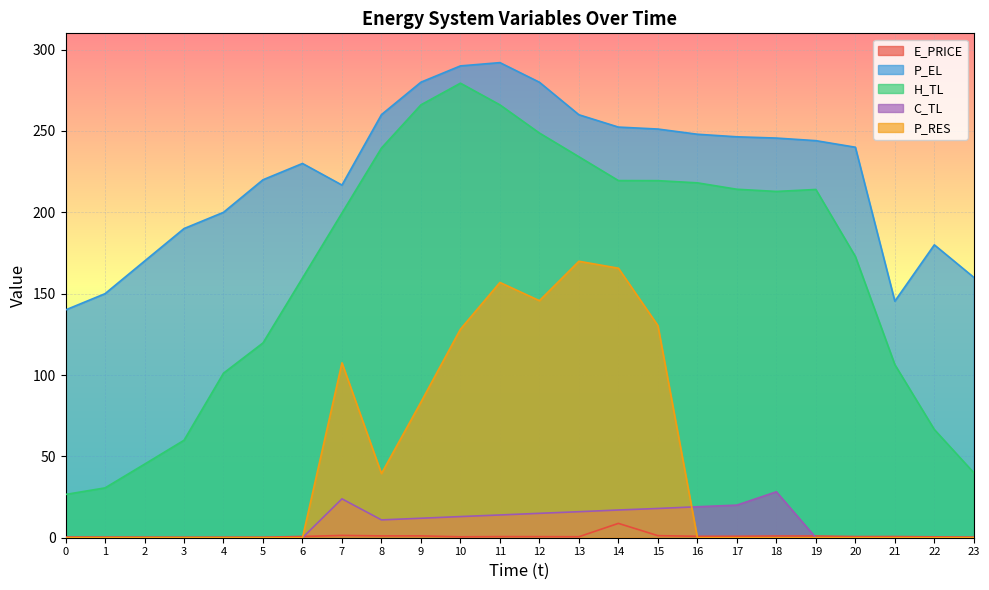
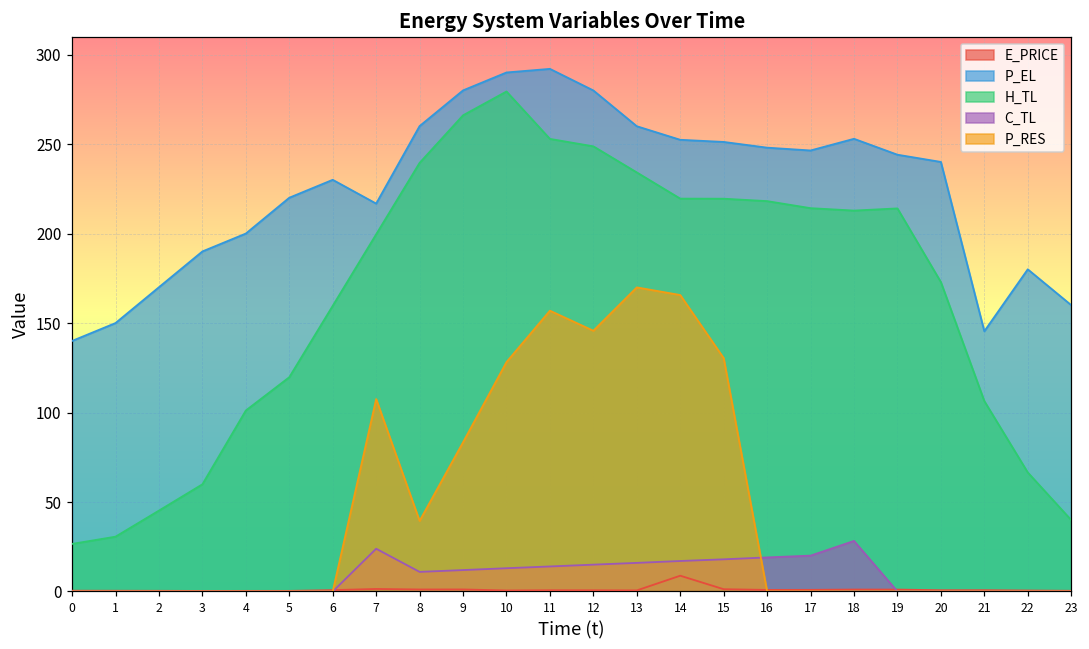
  {
    "E_PRICE": {
      "7": 1,
      "8": 1,
      "9": 1,
      "10": 1,
      "11": 1,
      "12": 1,
      "13": 1,
      "14": 9,
      "15": 1
    },
    "P_EL": {
      "0": 140,
      "1": 150,
      "2": 170,
      "3": 190,
      "4": 200,
      "5": 220,
      "6": 230,
      "7": 217,
      "8": 260,
      "9": 280,
      "10": 290,
      "11": 292,
      "12": 280,
      "13": 260,
      "14": 252,
      "15": 251,
      "16": 248,
      "17": 246,
-     "18": 246,
+     "18": 253,
      "19": 244,
      "20": 240,
      "21": 145,
      "22": 180,
      "23": 160
    },
    "H_TL": {
      "0": 27,
      "1": 31,
      "2": 45,
      "3": 60,
      "4": 101,
      "5": 120,
      "6": 160,
      "7": 200,
      "8": 239,
      "9": 266,
      "10": 279,
-     "11": 266,
+     "11": 253,
      "12": 249,
      "13": 234,
      "14": 220,
      "15": 219,
      "16": 218,
      "17": 214,
      "18": 213,
      "19": 214,
      "20": 173,
      "21": 106,
      "22": 67,
      "23": 40
    },
    "C_TL": {
      "7": 24,
      "8": 11,
      "9": 12,
      "10": 13,
      "11": 14,
      "12": 15,
      "13": 16,
      "14": 17,
      "15": 18,
      "16": 19,
      "17": 20,
      "18": 28
    },
    "P_RES": {
      "7": 108,
      "8": 39,
      "9": 83,
      "10": 128,
      "11": 157,
      "12": 146,
      "13": 170,
      "14": 166,
      "15": 130
    }
  }
